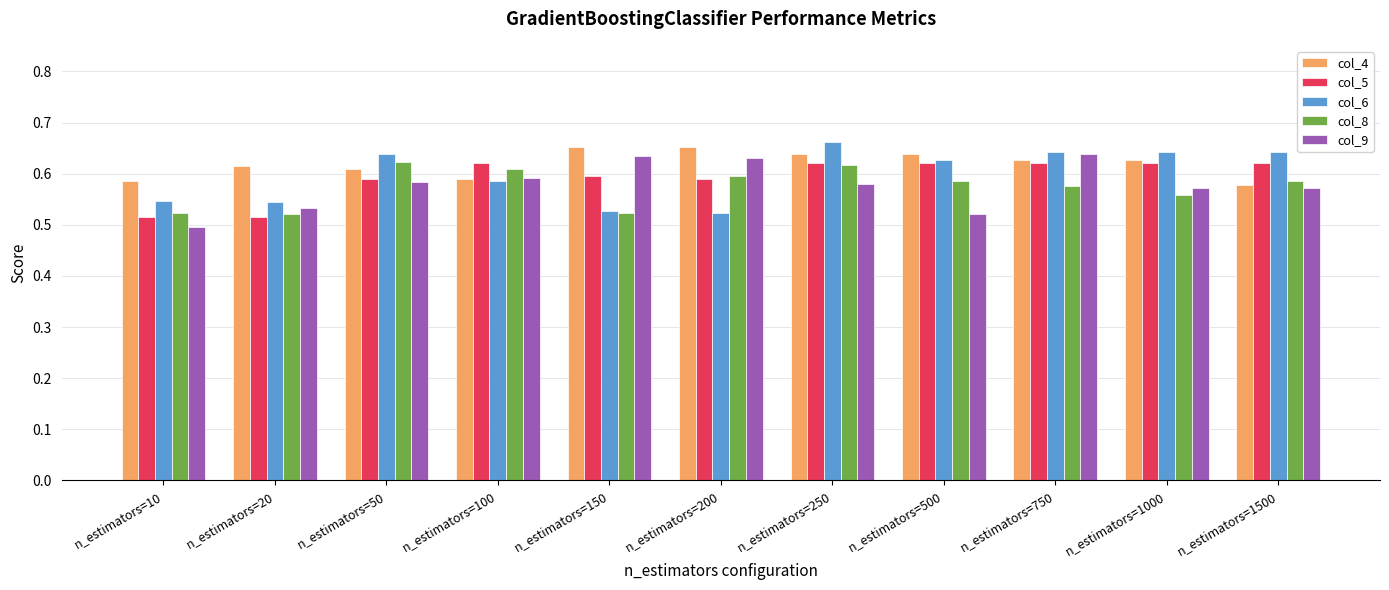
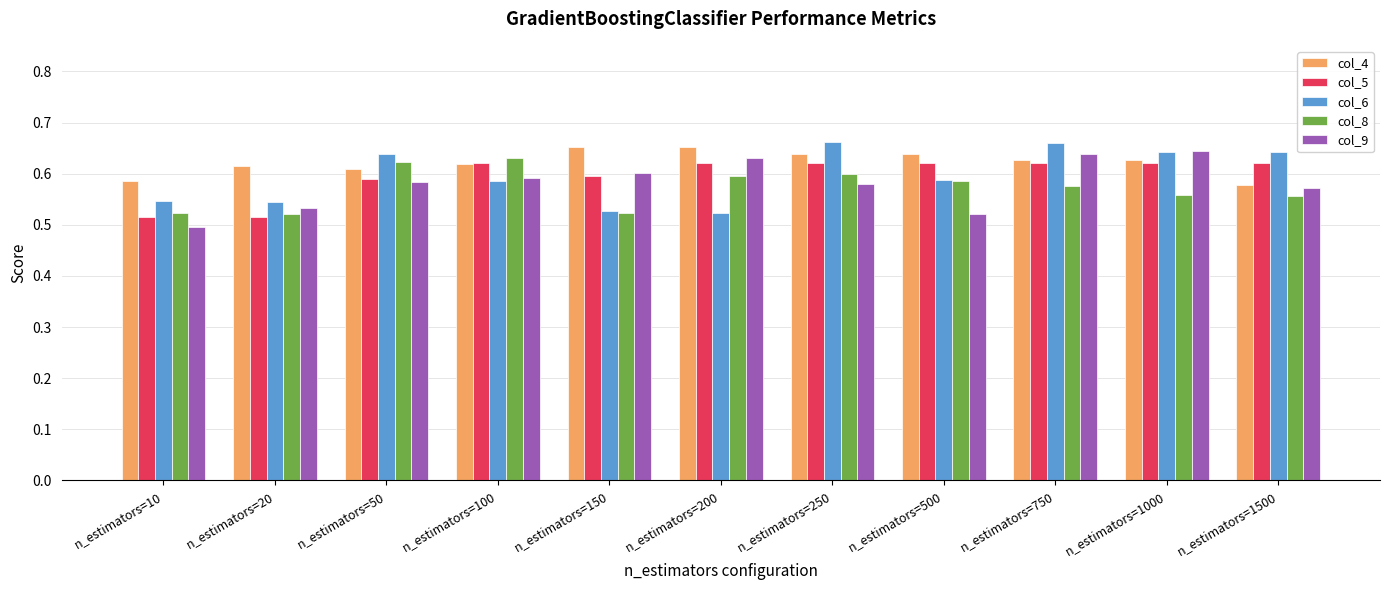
  {
    "col_4": {
      "n_estimators=10": 0.59,
      "n_estimators=20": 0.62,
      "n_estimators=50": 0.61,
-     "n_estimators=100": 0.59,
+     "n_estimators=100": 0.62,
      "n_estimators=150": 0.65,
      "n_estimators=200": 0.65,
      "n_estimators=250": 0.64,
      "n_estimators=500": 0.64,
      "n_estimators=750": 0.63,
      "n_estimators=1000": 0.63,
      "n_estimators=1500": 0.58
    },
    "col_5": {
      "n_estimators=10": 0.52,
      "n_estimators=20": 0.52,
      "n_estimators=50": 0.59,
      "n_estimators=100": 0.62,
      "n_estimators=150": 0.60,
-     "n_estimators=200": 0.59,
+     "n_estimators=200": 0.62,
      "n_estimators=250": 0.62,
      "n_estimators=500": 0.62,
      "n_estimators=750": 0.62,
      "n_estimators=1000": 0.62,
      "n_estimators=1500": 0.62
    },
    "col_6": {
      "n_estimators=10": 0.55,
      "n_estimators=20": 0.54,
      "n_estimators=50": 0.64,
      "n_estimators=100": 0.59,
      "n_estimators=150": 0.53,
      "n_estimators=200": 0.52,
      "n_estimators=250": 0.66,
-     "n_estimators=500": 0.63,
-     "n_estimators=750": 0.64,
+     "n_estimators=500": 0.59,
+     "n_estimators=750": 0.66,
      "n_estimators=1000": 0.64,
      "n_estimators=1500": 0.64
    },
    "col_8": {
      "n_estimators=10": 0.52,
      "n_estimators=20": 0.52,
      "n_estimators=50": 0.62,
-     "n_estimators=100": 0.61,
+     "n_estimators=100": 0.63,
      "n_estimators=150": 0.52,
      "n_estimators=200": 0.59,
-     "n_estimators=250": 0.62,
+     "n_estimators=250": 0.60,
      "n_estimators=500": 0.59,
      "n_estimators=750": 0.58,
      "n_estimators=1000": 0.56,
-     "n_estimators=1500": 0.59
+     "n_estimators=1500": 0.56
    },
    "col_9": {
      "n_estimators=10": 0.50,
      "n_estimators=20": 0.53,
      "n_estimators=50": 0.58,
      "n_estimators=100": 0.59,
-     "n_estimators=150": 0.63,
+     "n_estimators=150": 0.60,
      "n_estimators=200": 0.63,
      "n_estimators=250": 0.58,
      "n_estimators=500": 0.52,
      "n_estimators=750": 0.64,
-     "n_estimators=1000": 0.57,
+     "n_estimators=1000": 0.64,
      "n_estimators=1500": 0.57
    }
  }
